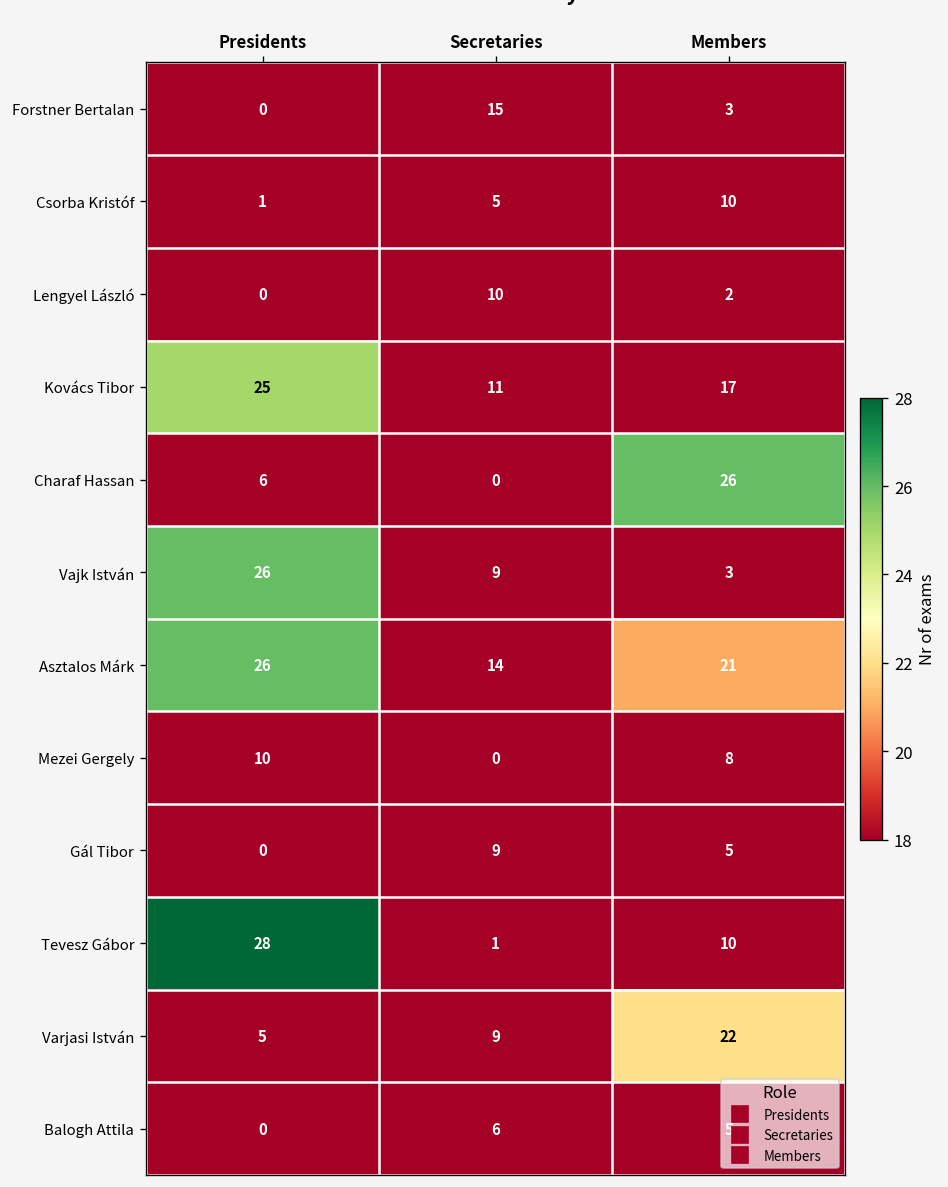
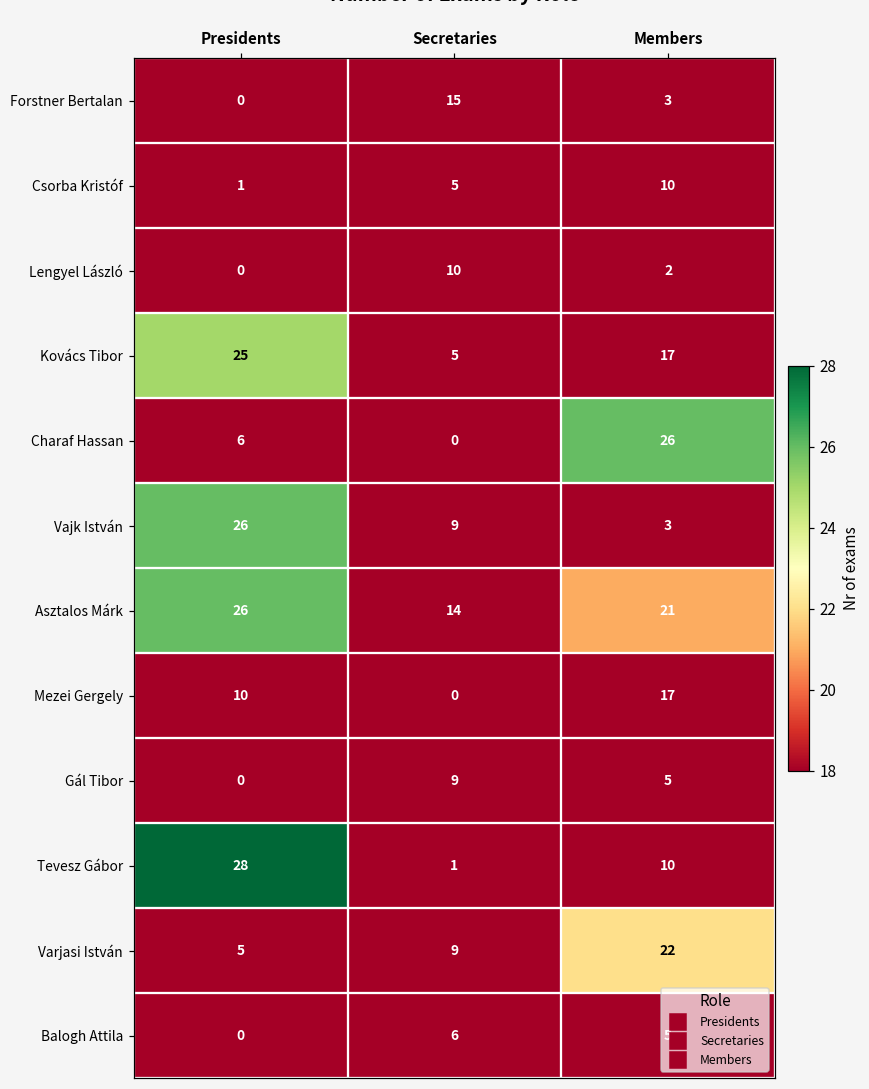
  {
    "Forstner Bertalan": {
      "Presidents": 0,
      "Secretaries": 15,
      "Members": 3
    },
    "Csorba Kristóf": {
      "Presidents": 1,
      "Secretaries": 5,
      "Members": 10
    },
    "Lengyel László": {
      "Presidents": 0,
      "Secretaries": 10,
      "Members": 2
    },
    "Kovács Tibor": {
      "Presidents": 25,
-     "Secretaries": 11,
+     "Secretaries": 5,
      "Members": 17
    },
    "Charaf Hassan": {
      "Presidents": 6,
      "Secretaries": 0,
      "Members": 26
    },
    "Vajk István": {
      "Presidents": 26,
      "Secretaries": 9,
      "Members": 3
    },
    "Asztalos Márk": {
      "Presidents": 26,
      "Secretaries": 14,
      "Members": 21
    },
    "Mezei Gergely": {
      "Presidents": 10,
      "Secretaries": 0,
-     "Members": 8
+     "Members": 17
    },
    "Gál Tibor": {
      "Presidents": 0,
      "Secretaries": 9,
      "Members": 5
    },
    "Tevesz Gábor": {
      "Presidents": 28,
      "Secretaries": 1,
      "Members": 10
    },
    "Varjasi István": {
      "Presidents": 5,
      "Secretaries": 9,
      "Members": 22
    },
    "Balogh Attila": {
      "Presidents": 0,
      "Secretaries": 6
    }
  }
